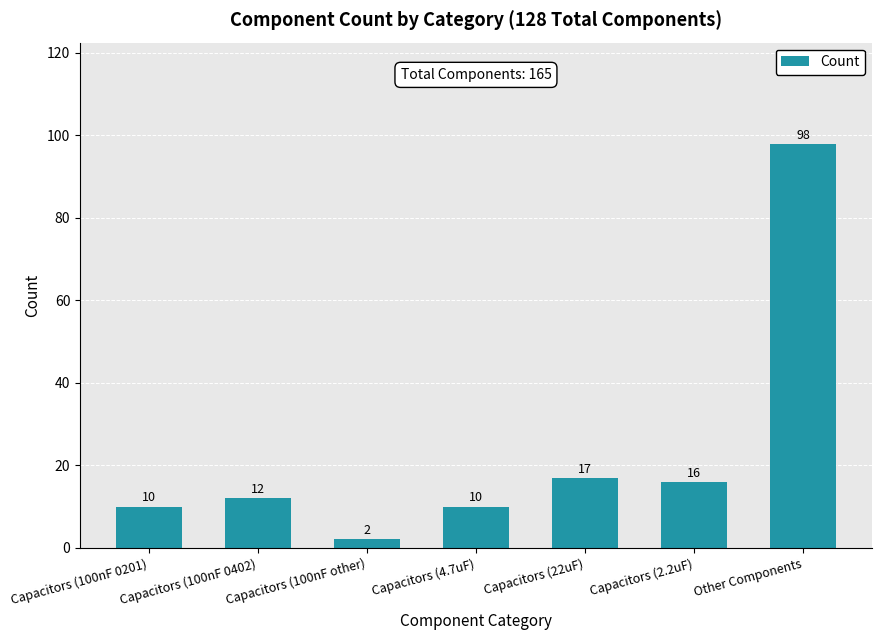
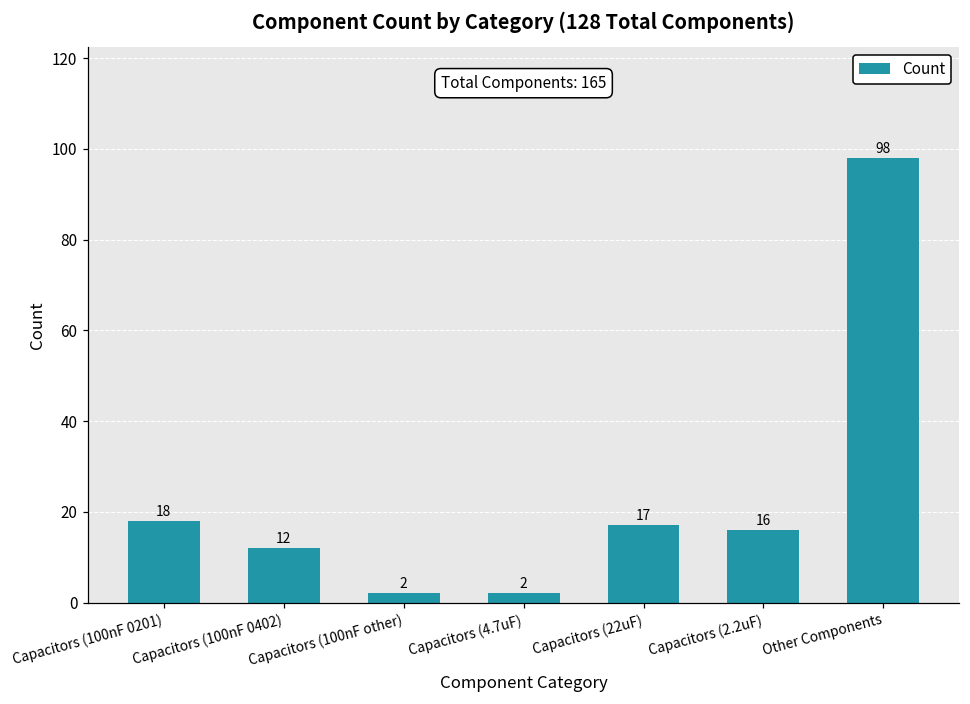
  {
-   "Capacitors (100nF 0201)": 10,
+   "Capacitors (100nF 0201)": 18,
    "Capacitors (100nF 0402)": 12,
    "Capacitors (100nF other)": 2,
-   "Capacitors (4.7uF)": 10,
+   "Capacitors (4.7uF)": 2,
    "Capacitors (22uF)": 17,
    "Capacitors (2.2uF)": 16,
    "Other Components": 98
  }
